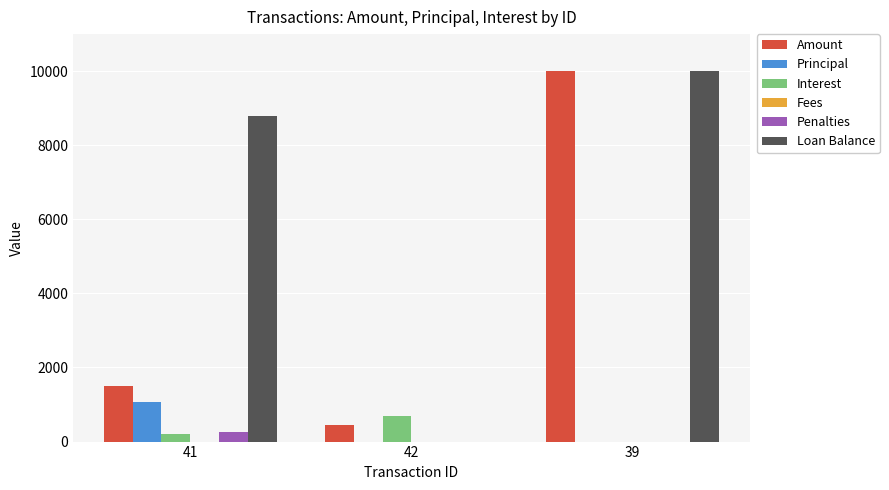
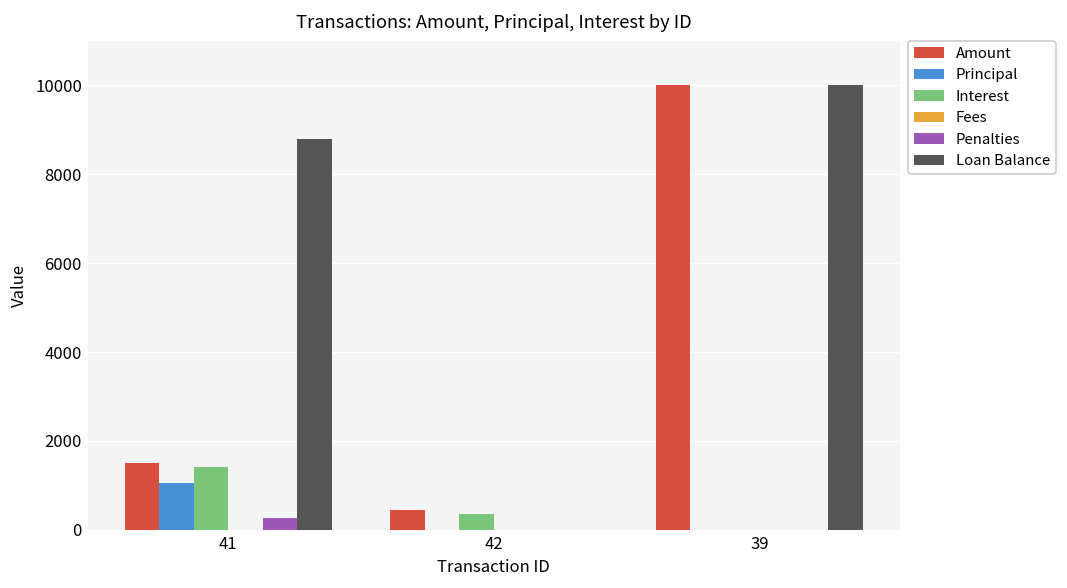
  {
    "Amount": {
      "41": 1500,
      "42": 400,
      "39": 10000
    },
    "Principal": {
      "41": 1100,
      "42": 0,
      "39": 0
    },
    "Interest": {
-     "41": 200,
-     "42": 700,
+     "41": 1400,
+     "42": 400,
      "39": 0
    },
    "Fees": {
      "41": 0,
      "42": 0,
      "39": 0
    },
    "Penalties": {
      "41": 300,
      "42": 0,
      "39": 0
    },
    "Loan Balance": {
      "41": 8800,
      "42": 0,
      "39": 10000
    }
  }
